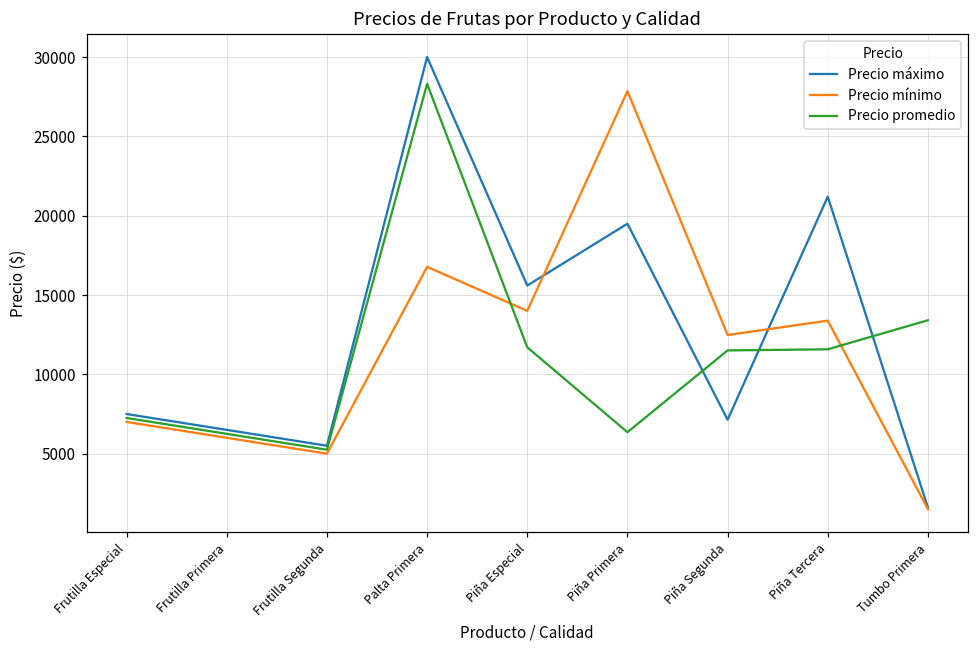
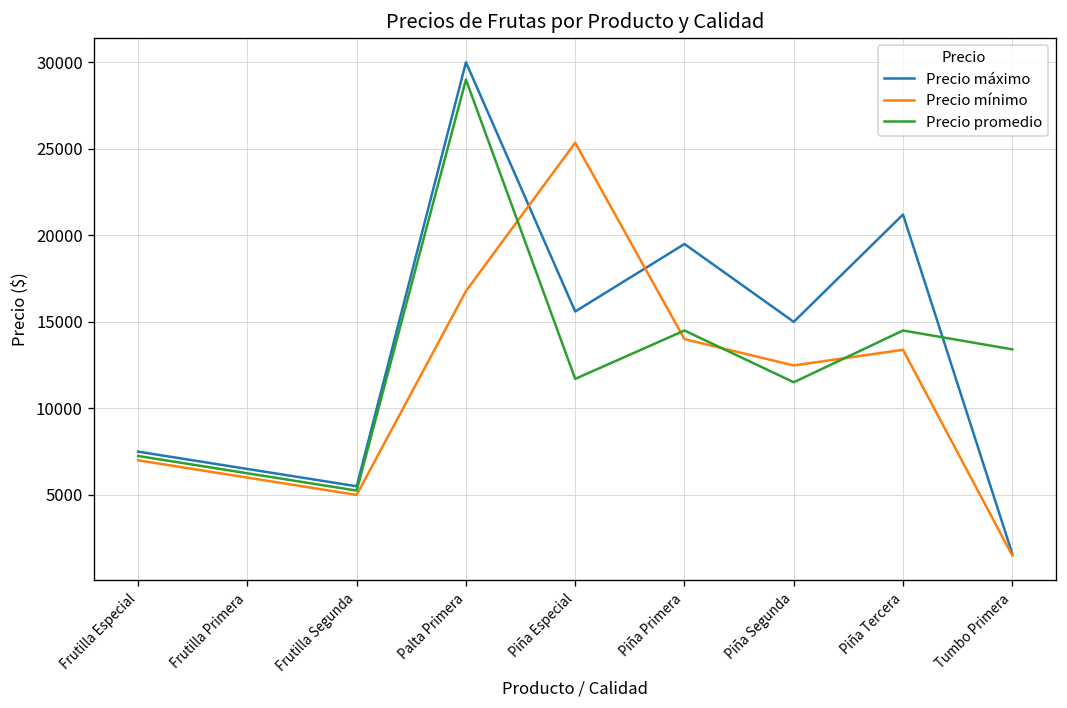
  {
    "Precio máximo": {
      "Frutilla Especial": 7500,
      "Frutilla Primera": 6500,
      "Frutilla Segunda": 5500,
      "Palta Primera": 30000,
      "Piña Especial": 15600,
      "Piña Primera": 19500,
-     "Piña Segunda": 7100,
+     "Piña Segunda": 15000,
      "Piña Tercera": 21200
    },
    "Precio mínimo": {
      "Frutilla Especial": 7000,
      "Frutilla Primera": 6000,
      "Frutilla Segunda": 5000,
      "Palta Primera": 16800,
-     "Piña Especial": 14000,
-     "Piña Primera": 27900,
+     "Piña Especial": 25400,
+     "Piña Primera": 14000,
      "Piña Segunda": 12500,
      "Piña Tercera": 13400
    },
    "Precio promedio": {
      "Frutilla Especial": 7300,
      "Frutilla Primera": 6300,
      "Frutilla Segunda": 5300,
-     "Palta Primera": 28300,
+     "Palta Primera": 29000,
      "Piña Especial": 11700,
-     "Piña Primera": 6400,
+     "Piña Primera": 14500,
      "Piña Segunda": 11500,
-     "Piña Tercera": 11600,
+     "Piña Tercera": 14500,
      "Tumbo Primera": 13400
    }
  }
